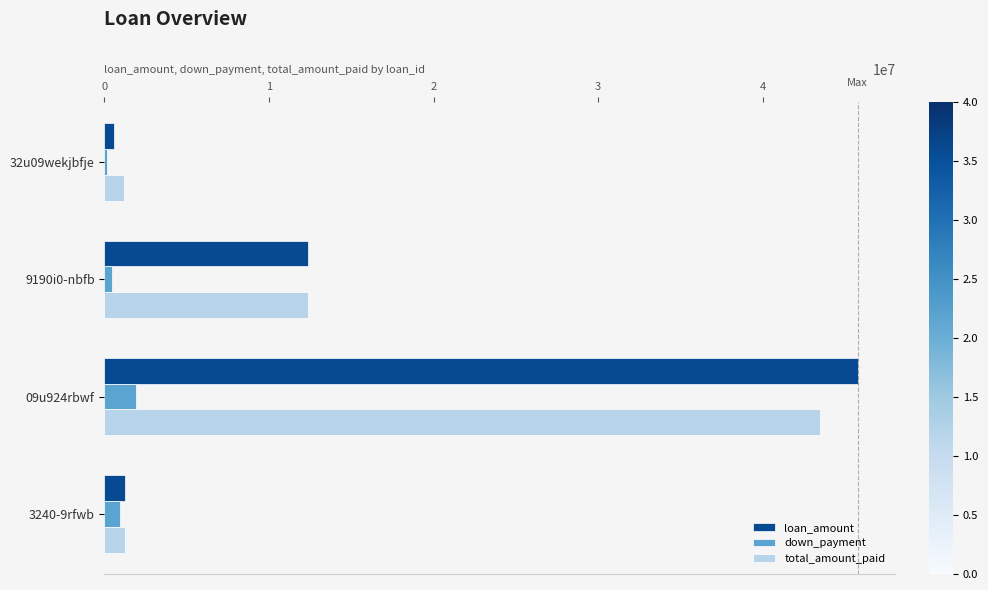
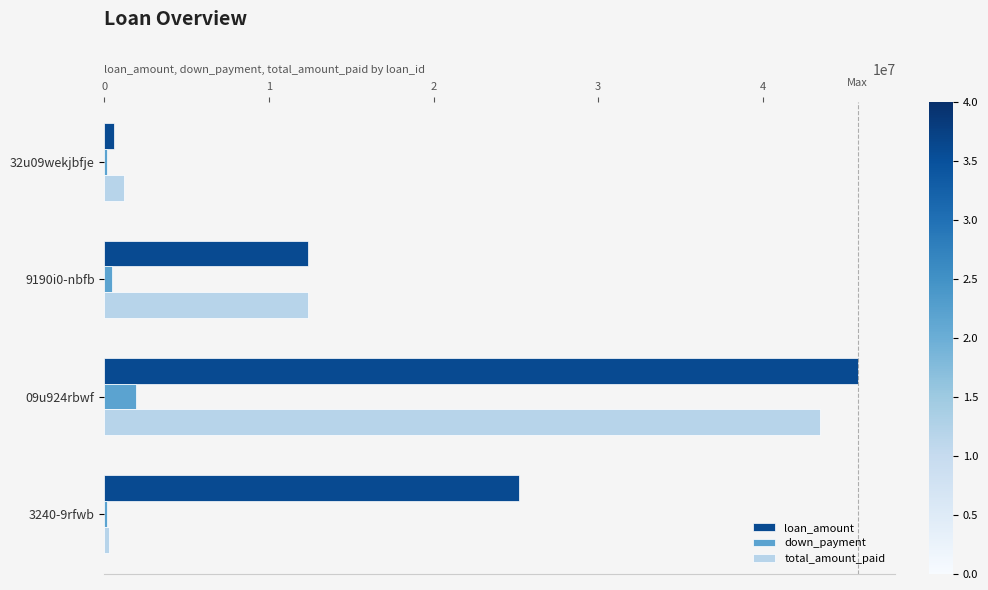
  {
    "loan_amount": {
      "32u09wekjbfje": 600000,
      "9190i0-nbfb": 12400000,
      "09u924rbwf": 45800000,
-     "3240-9rfwb": 1200000
+     "3240-9rfwb": 25200000
    },
    "down_payment": {
      "9190i0-nbfb": 500000,
      "09u924rbwf": 1900000,
-     "3240-9rfwb": 900000
+     "3240-9rfwb": 100000
    },
    "total_amount_paid": {
      "32u09wekjbfje": 1200000,
      "9190i0-nbfb": 12400000,
      "09u924rbwf": 43500000,
-     "3240-9rfwb": 1200000
+     "3240-9rfwb": 300000
    }
  }
